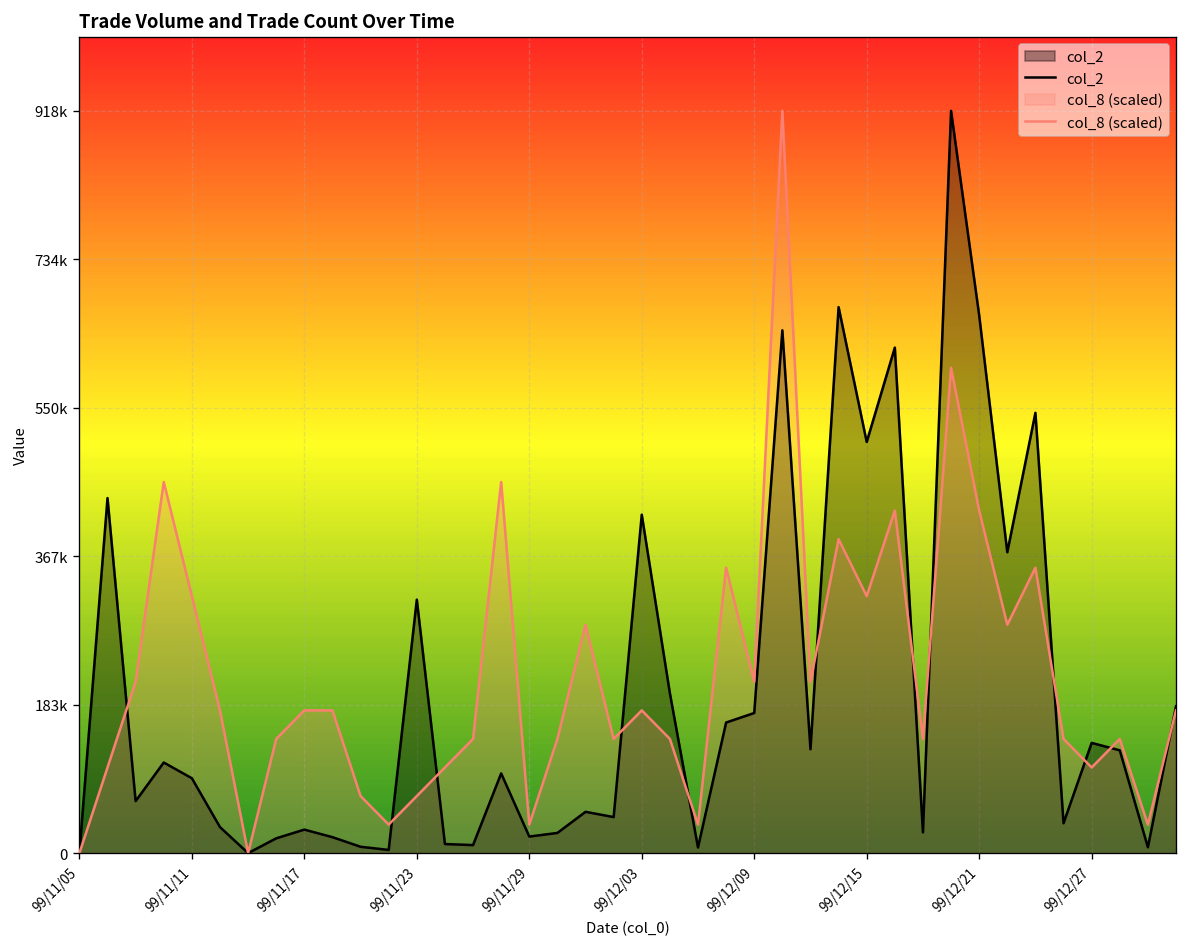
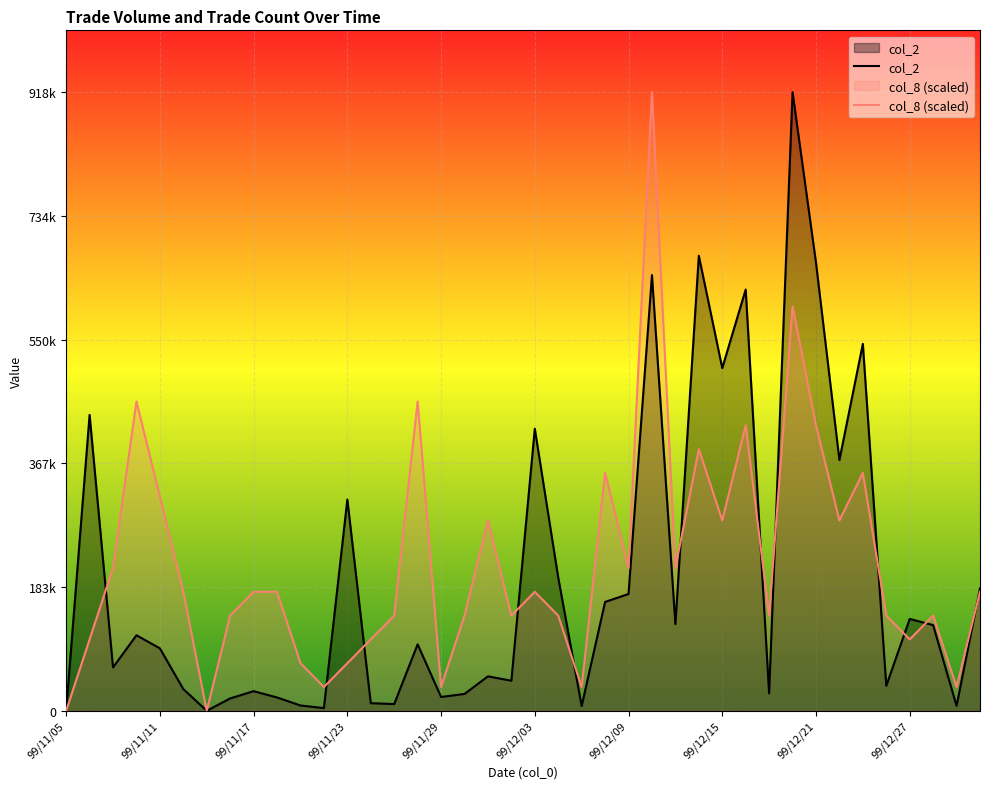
  {
    "col_2": {
      "99/11/11": 90000,
      "99/11/17": 30000,
      "99/11/23": 310000,
      "99/11/29": 20000,
      "99/12/03": 420000,
      "99/12/09": 170000,
      "99/12/15": 510000,
      "99/12/21": 670000,
      "99/12/27": 140000
    },
    "col_8 (scaled)": {
      "99/11/11": 320000,
      "99/11/17": 180000,
      "99/11/23": 70000,
      "99/11/29": 40000,
      "99/12/03": 180000,
      "99/12/09": 210000,
-     "99/12/15": 320000,
+     "99/12/15": 280000,
      "99/12/21": 420000,
      "99/12/27": 110000
    }
  }
